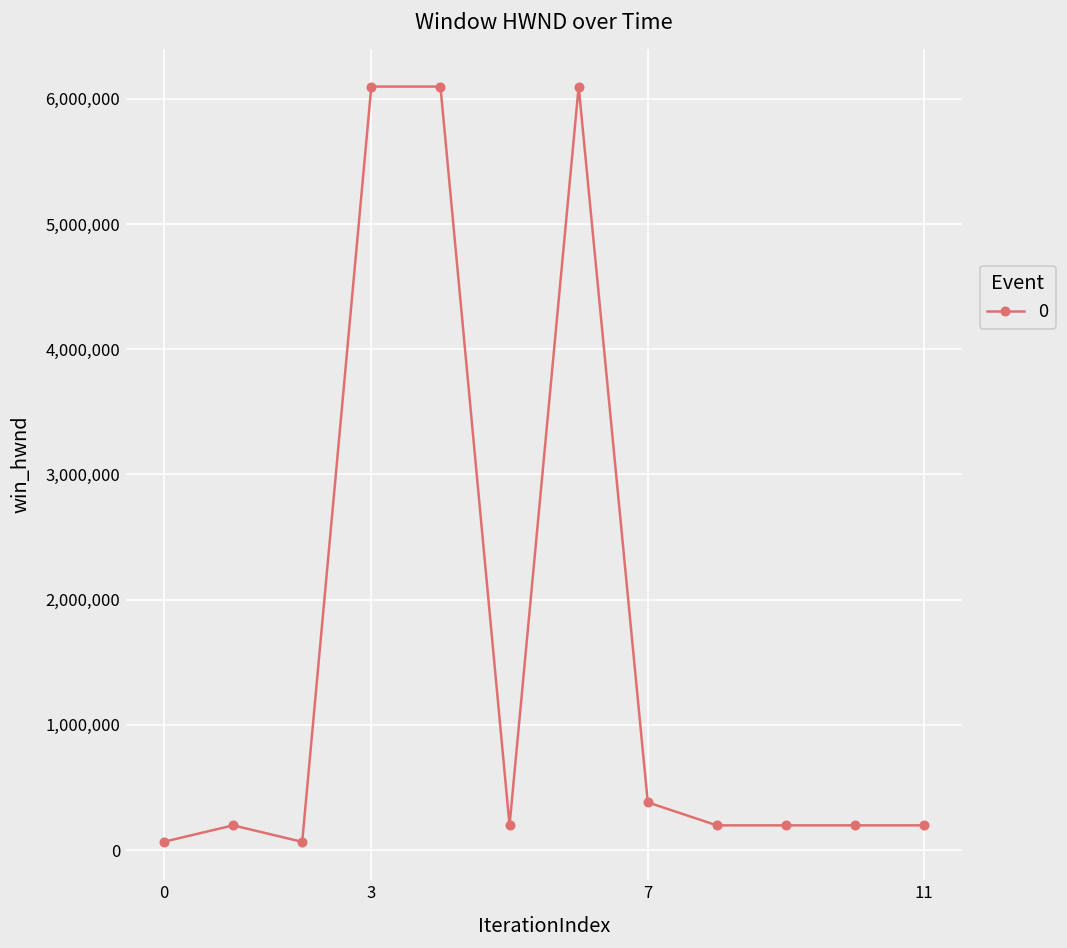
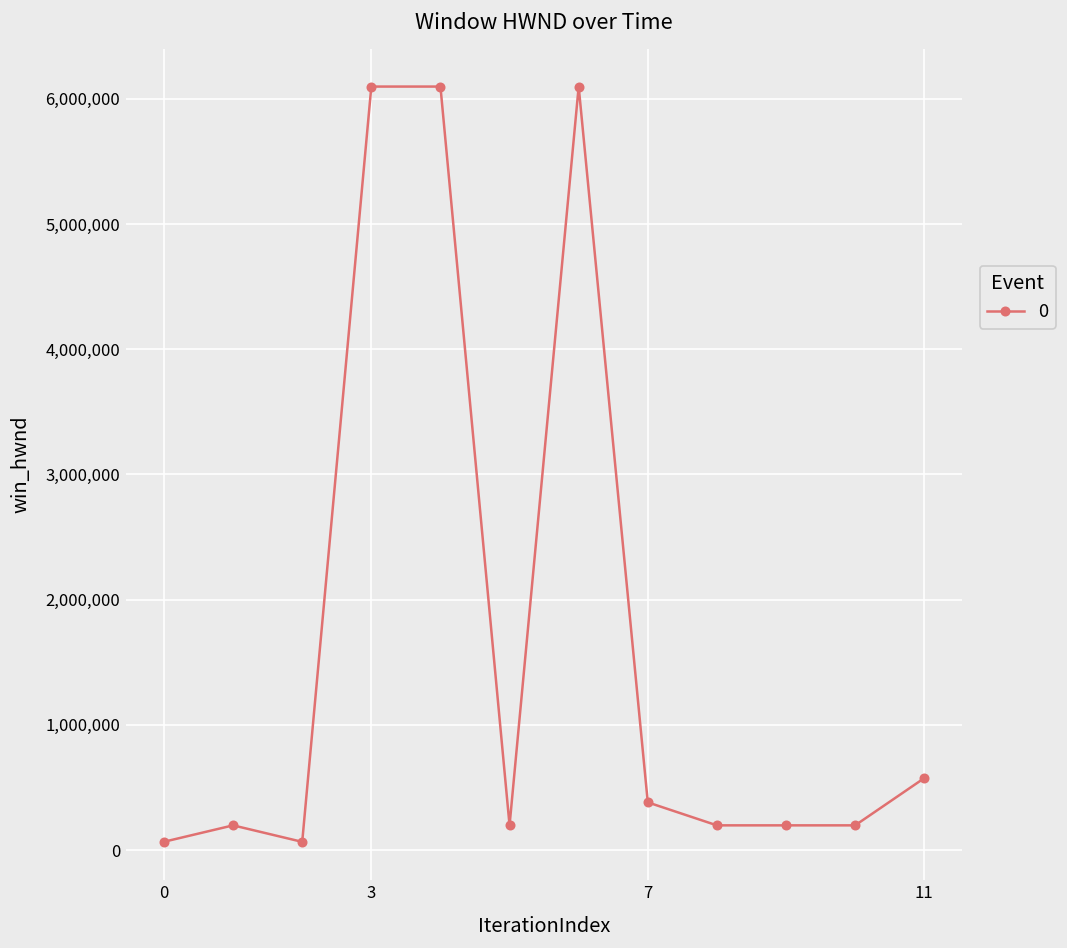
  {
    "0": "70,000",
    "3": "6,100,000",
    "7": "380,000",
-   "11": "200,000"
+   "11": "570,000"
  }
